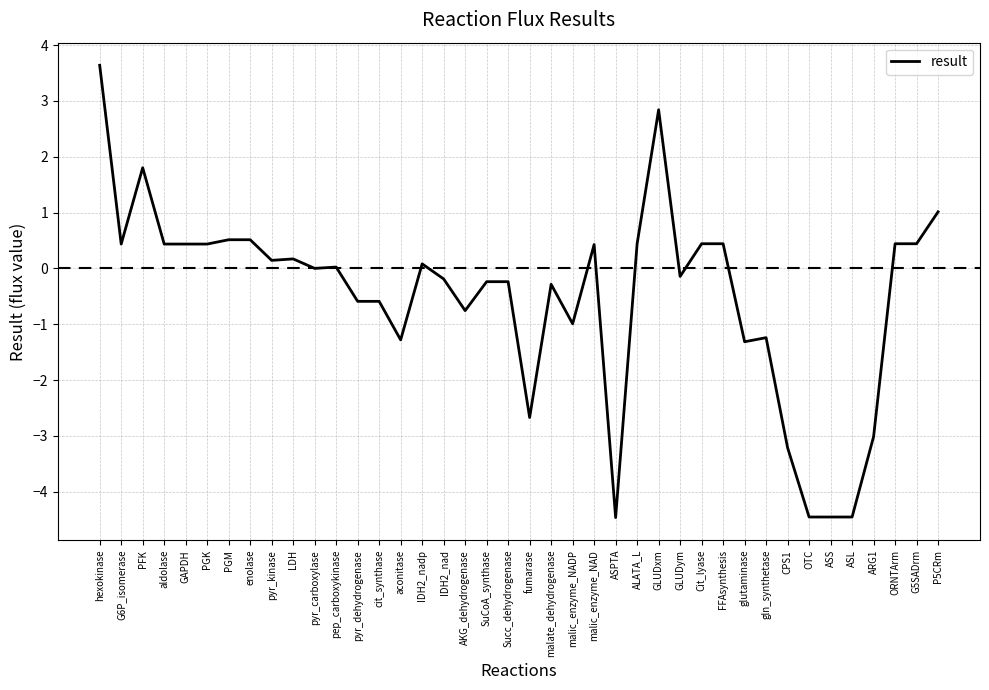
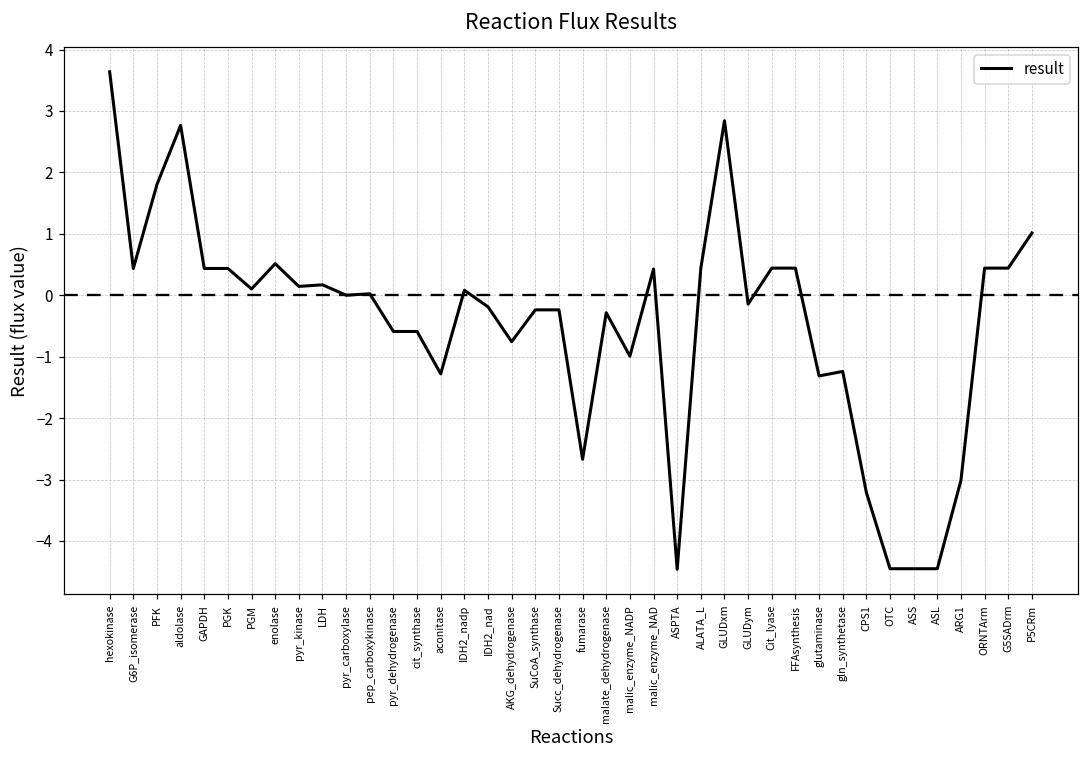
  {
    "hexokinase": 3.6,
    "G6P_isomerase": 0.4,
    "PFK": 1.8,
-   "aldolase": 0.4,
+   "aldolase": 2.8,
    "GAPDH": 0.4,
    "PGK": 0.4,
-   "PGM": 0.5,
+   "PGM": 0.1,
    "enolase": 0.5,
    "pyr_kinase": 0.1,
    "LDH": 0.2,
    "pyr_carboxylase": 0.0,
    "pep_carboxykinase": 0.0,
    "pyr_dehydrogenase": -0.6,
    "cit_synthase": -0.6,
    "aconitase": -1.3,
    "IDH2_nadp": 0.1,
    "IDH2_nad": -0.2,
    "AKG_dehydrogenase": -0.8,
    "SuCoA_synthase": -0.2,
    "Succ_dehydrogenase": -0.2,
    "fumarase": -2.7,
    "malate_dehydrogenase": -0.3,
    "malic_enzyme_NADP": -1.0,
    "malic_enzyme_NAD": 0.4,
    "ASPTA": -4.5,
    "ALATA_L": 0.4,
    "GLUDxm": 2.8,
    "GLUDym": -0.1,
    "Cit_lyase": 0.4,
    "FFAsynthesis": 0.4,
    "glutaminase": -1.3,
    "gln_synthetase": -1.2,
    "CPS1": -3.2,
    "OTC": -4.5,
    "ASS": -4.5,
    "ASL": -4.5,
    "ARG1": -3.0,
    "ORNTArm": 0.4,
    "G5SADrm": 0.4,
    "P5CRm": 1.0
  }
